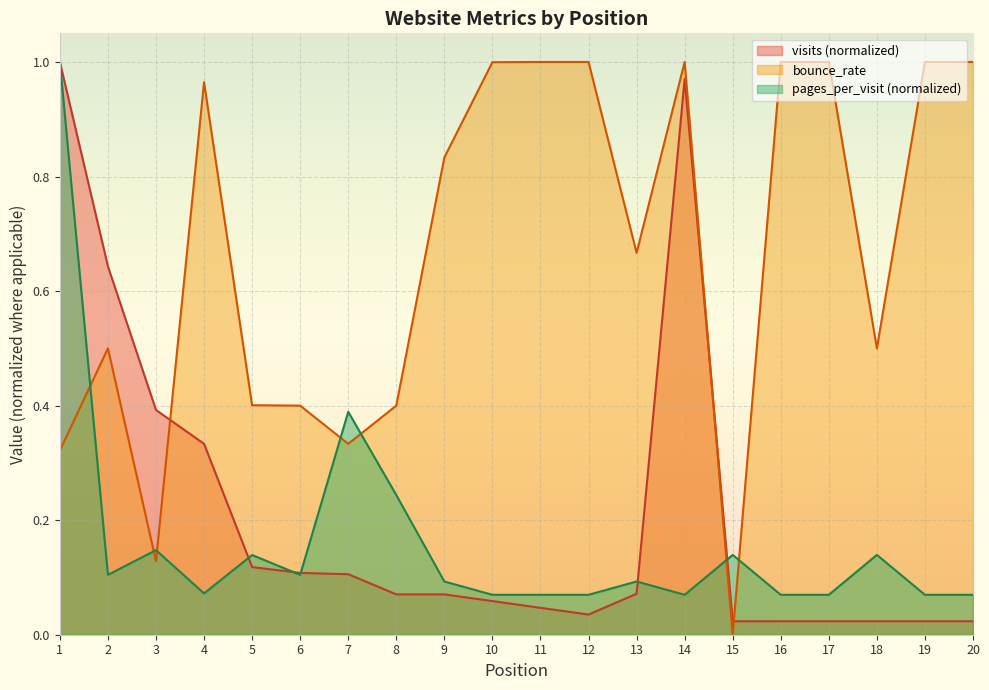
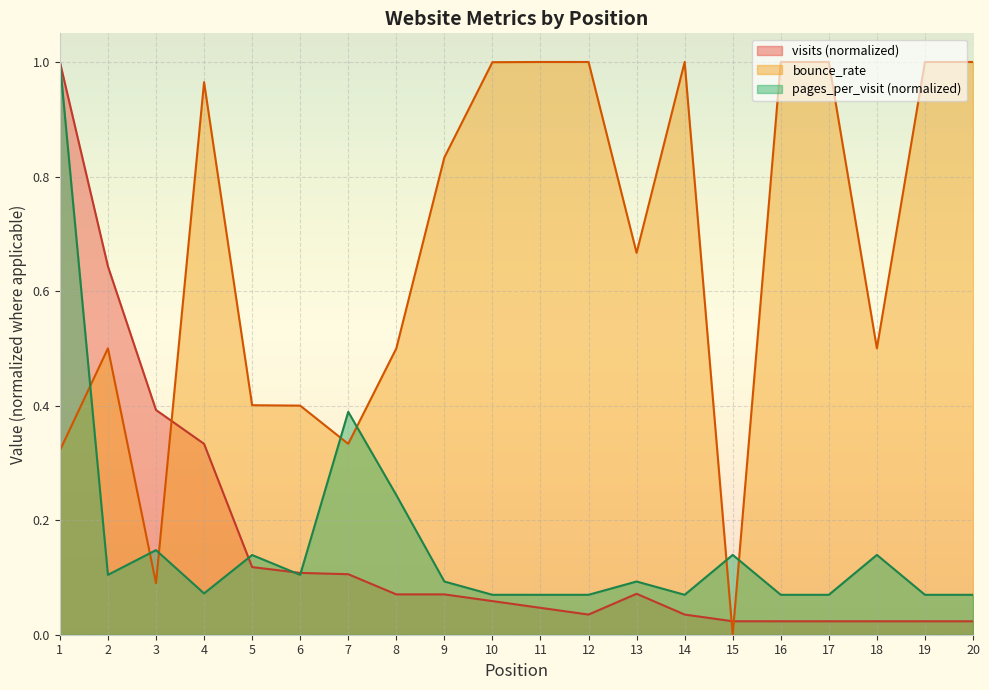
  {
    "visits (normalized)": {
      "2": 0.64,
      "3": 0.39,
      "4": 0.33,
      "5": 0.12,
      "7": 0.11,
      "8": 0.07,
      "9": 0.07,
      "10": 0.06,
      "11": 0.05,
      "12": 0.04,
      "13": 0.07,
-     "14": 0.97,
+     "14": 0.04,
      "15": 0.02,
      "16": 0.02,
      "17": 0.02,
      "18": 0.02,
      "19": 0.02,
      "20": 0.02
    },
    "bounce_rate": {
      "1": 0.32,
      "2": 0.50,
-     "3": 0.13,
+     "3": 0.09,
      "4": 0.96,
      "5": 0.40,
      "6": 0.40,
      "7": 0.33,
-     "8": 0.40,
+     "8": 0.50,
      "9": 0.83,
      "10": 1.00,
      "11": 1.00,
      "12": 1.00,
      "13": 0.67,
      "14": 1.00,
      "15": 0.00,
      "18": 0.50,
      "20": 1.00
    },
    "pages_per_visit (normalized)": {
      "2": 0.10,
      "3": 0.15,
      "4": 0.07,
      "5": 0.14,
      "7": 0.39,
      "8": 0.24,
      "9": 0.09,
      "10": 0.07,
      "11": 0.07,
      "12": 0.07,
      "13": 0.09,
      "14": 0.07,
      "15": 0.14,
      "16": 0.07,
      "17": 0.07,
      "18": 0.14,
      "19": 0.07,
      "20": 0.07
    }
  }
